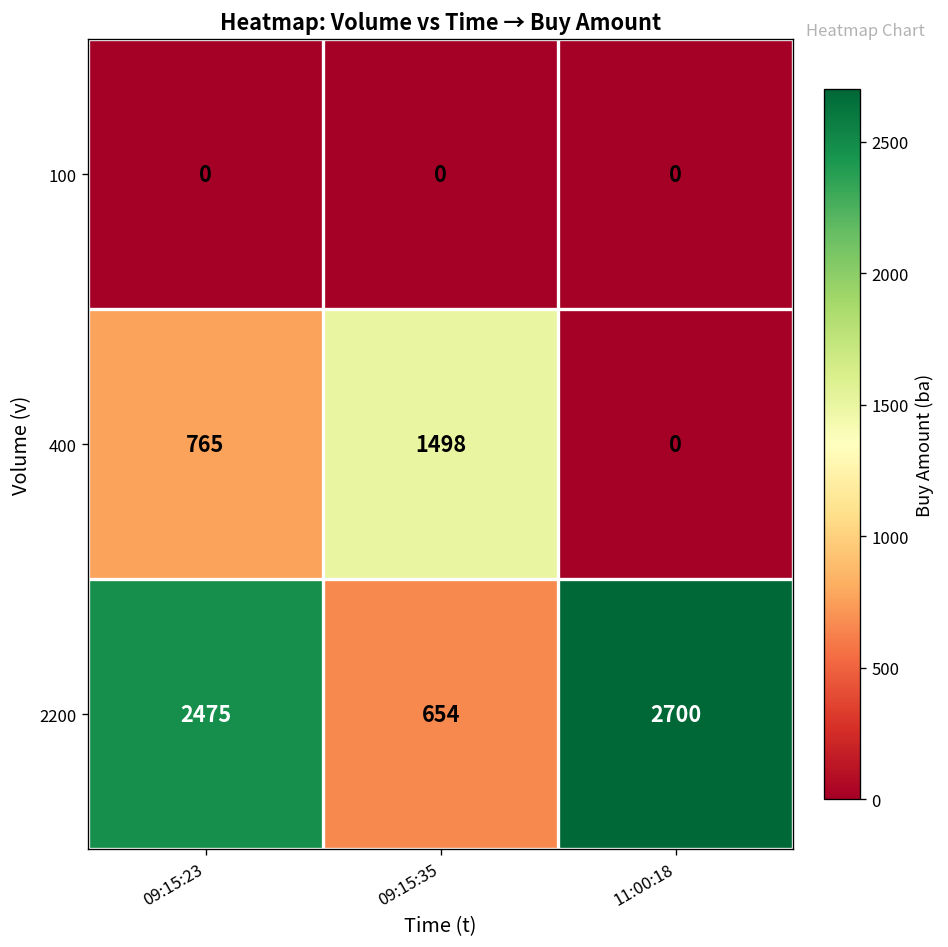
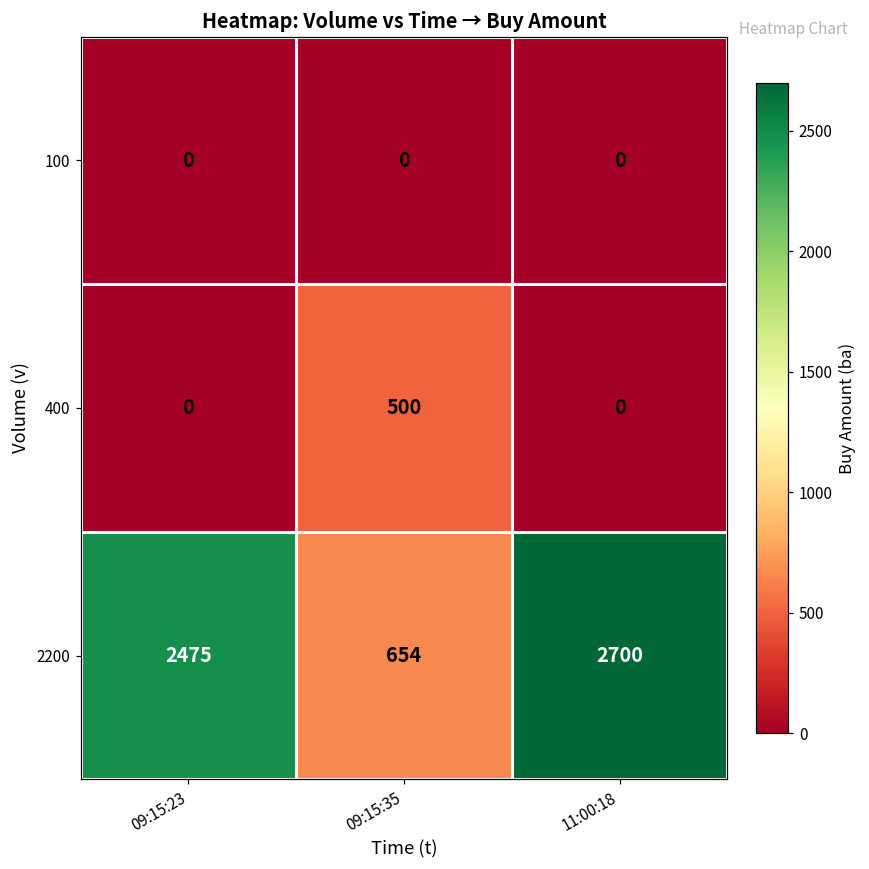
  {
    "100": {
      "09:15:23": 0,
      "09:15:35": 0,
      "11:00:18": 0
    },
    "400": {
-     "09:15:23": 765,
-     "09:15:35": 1498,
+     "09:15:23": 0,
+     "09:15:35": 500,
      "11:00:18": 0
    },
    "2200": {
      "09:15:23": 2475,
      "09:15:35": 654,
      "11:00:18": 2700
    }
  }
